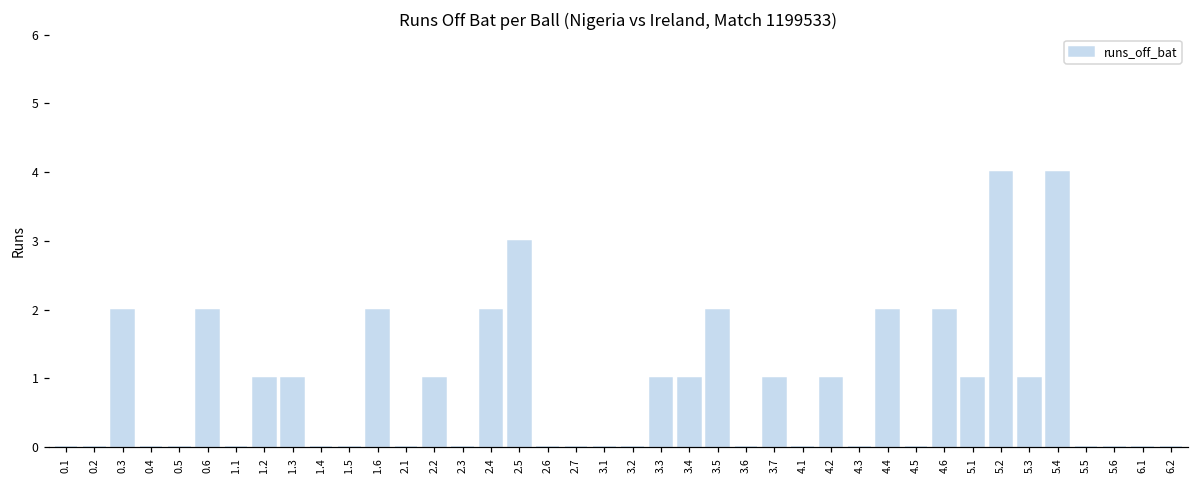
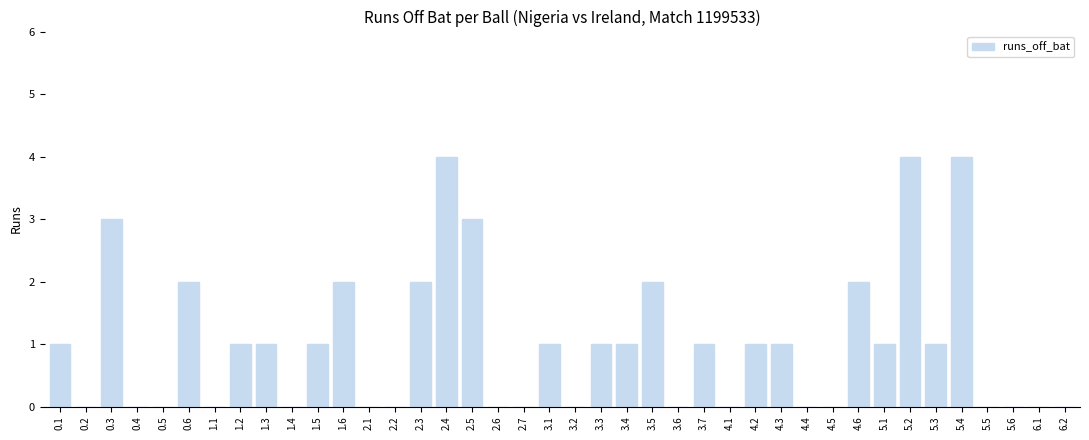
  {
-   "0.1": 0,
+   "0.1": 1,
    "0.2": 0,
-   "0.3": 2,
+   "0.3": 3,
    "0.4": 0,
    "0.5": 0,
    "0.6": 2,
    "1.1": 0,
    "1.2": 1,
    "1.3": 1,
    "1.4": 0,
-   "1.5": 0,
+   "1.5": 1,
    "1.6": 2,
    "2.1": 0,
-   "2.2": 1,
-   "2.3": 0,
-   "2.4": 2,
+   "2.2": 0,
+   "2.3": 2,
+   "2.4": 4,
    "2.5": 3,
    "2.6": 0,
    "2.7": 0,
-   "3.1": 0,
+   "3.1": 1,
    "3.2": 0,
    "3.3": 1,
    "3.4": 1,
    "3.5": 2,
    "3.6": 0,
    "3.7": 1,
    "4.1": 0,
    "4.2": 1,
-   "4.3": 0,
-   "4.4": 2,
+   "4.3": 1,
+   "4.4": 0,
    "4.5": 0,
    "4.6": 2,
    "5.1": 1,
    "5.2": 4,
    "5.3": 1,
    "5.4": 4,
    "5.5": 0,
    "5.6": 0,
    "6.1": 0,
    "6.2": 0
  }
